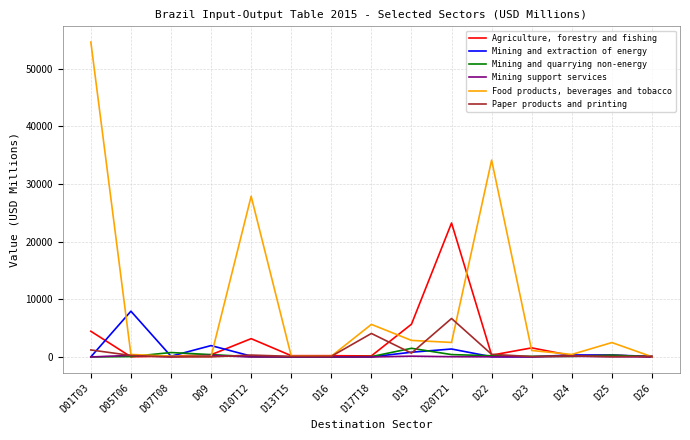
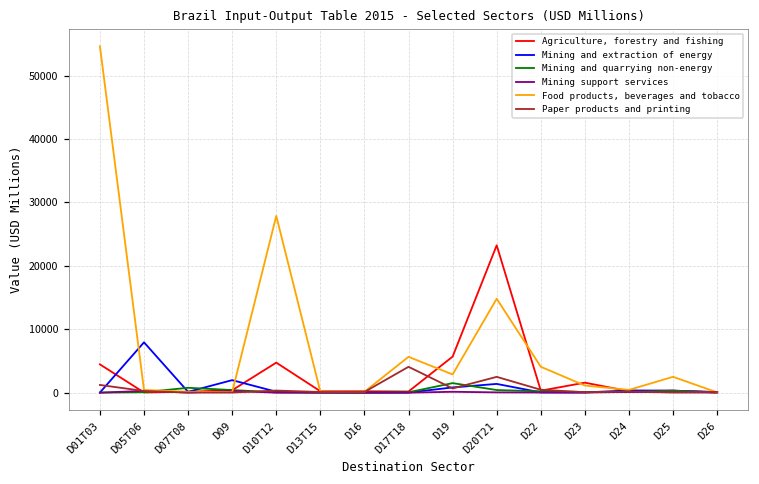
  {
    "Agriculture, forestry and fishing": {
      "D01T03": 4000,
-     "D10T12": 3000,
+     "D10T12": 5000,
      "D19": 6000,
      "D20T21": 23000,
      "D23": 2000
    },
    "Mining and extraction of energy": {
      "D05T06": 8000,
      "D09": 2000,
      "D20T21": 1000
    },
    "Mining and quarrying non-energy": {
      "D07T08": 1000,
      "D19": 2000
    },
    "Mining support services": {
      "D19": 0
    },
    "Food products, beverages and tobacco": {
      "D01T03": 55000,
      "D10T12": 28000,
      "D17T18": 6000,
      "D19": 3000,
-     "D20T21": 3000,
-     "D22": 34000,
+     "D20T21": 15000,
+     "D22": 4000,
      "D23": 1000,
      "D25": 3000
    },
    "Paper products and printing": {
      "D01T03": 1000,
      "D17T18": 4000,
-     "D20T21": 7000
+     "D20T21": 2000
    }
  }
